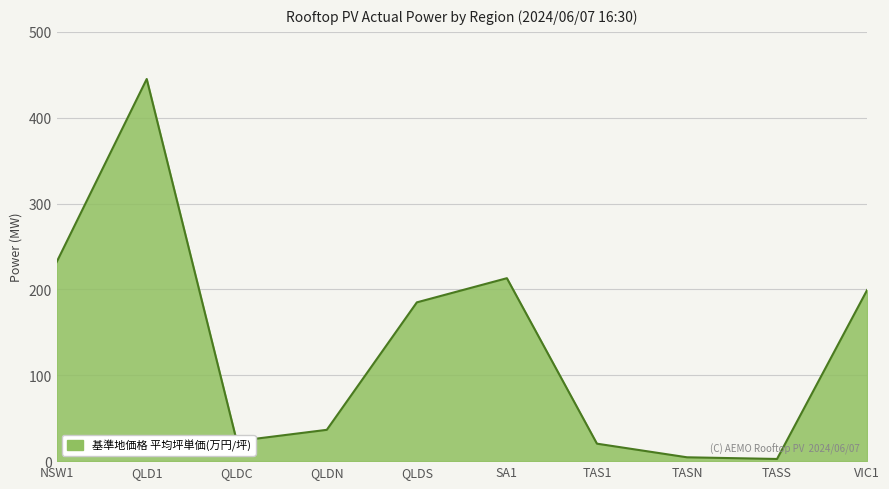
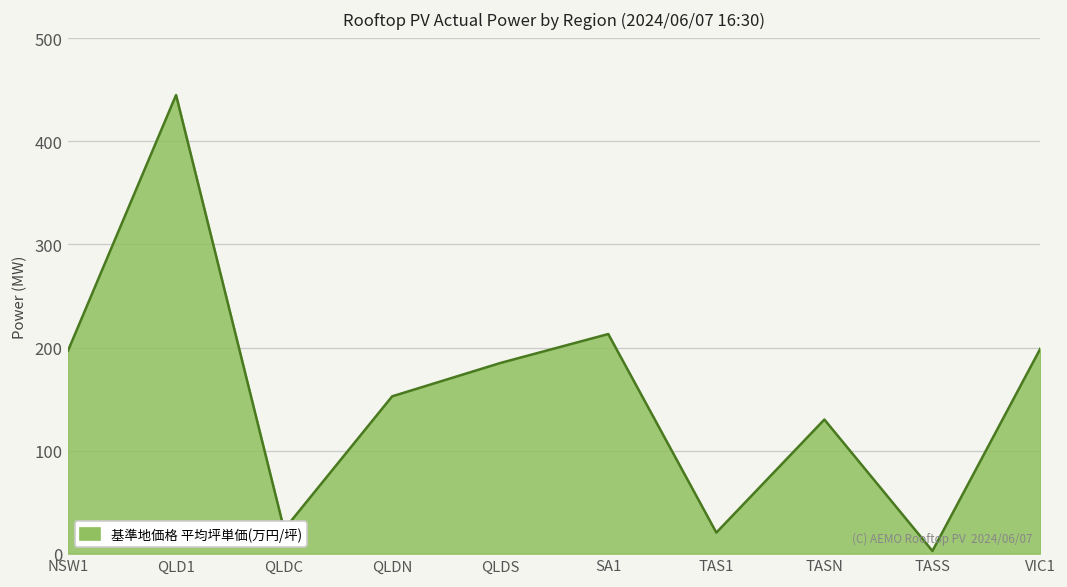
  {
-   "NSW1": 230,
+   "NSW1": 200,
    "QLD1": 450,
-   "QLDN": 40,
+   "QLDN": 150,
    "QLDS": 180,
    "SA1": 210,
    "TAS1": 20,
-   "TASN": 0,
+   "TASN": 130,
    "VIC1": 200
  }
